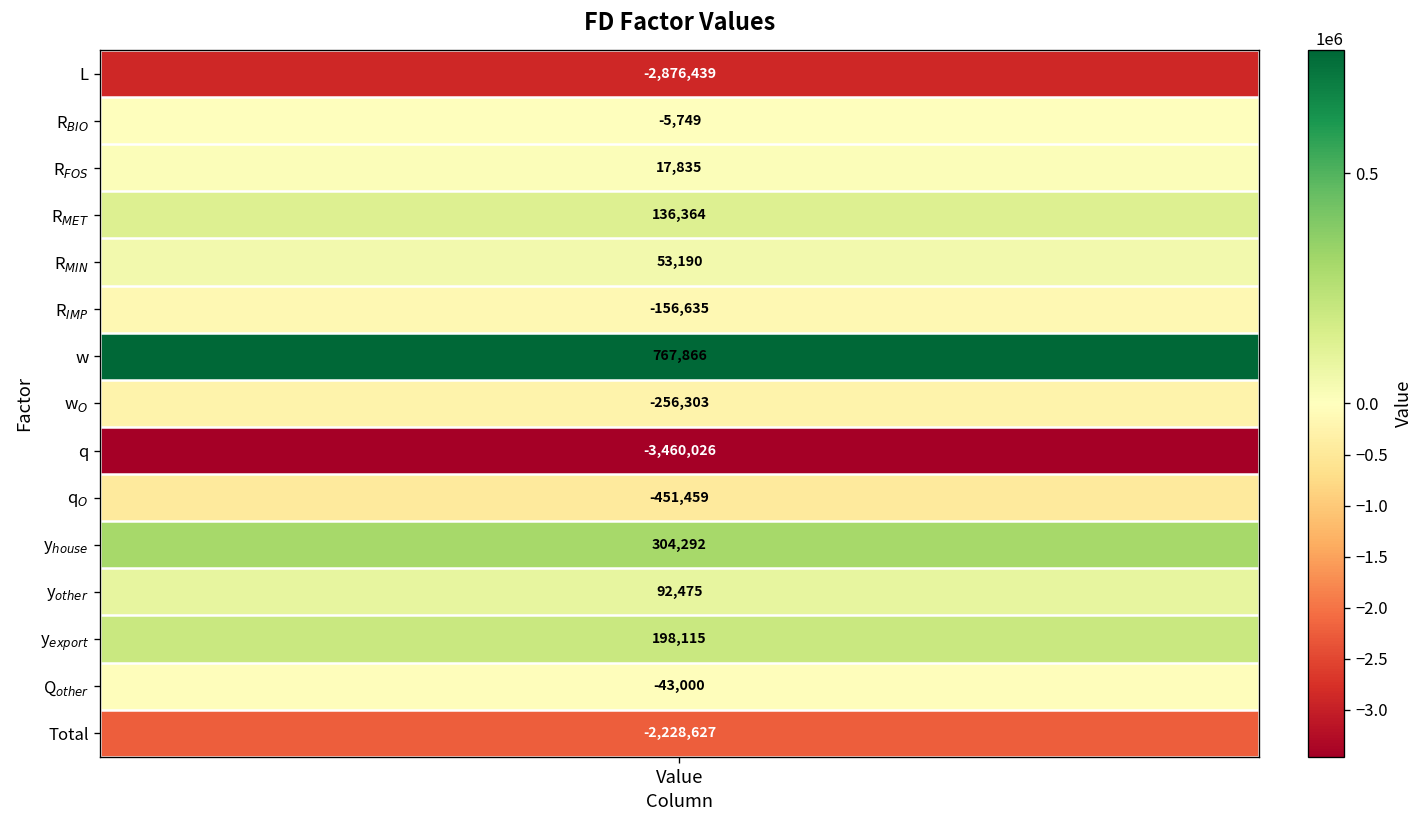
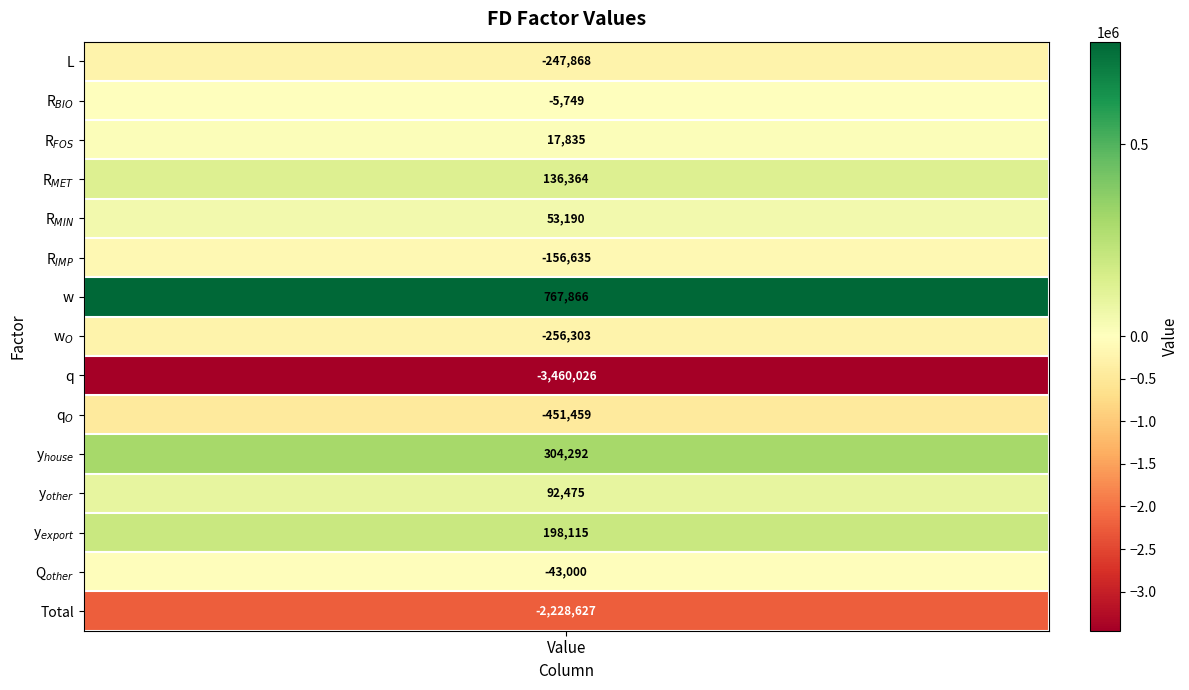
  {
    "L": {
-     "Value": "-2,876,439"
+     "Value": "-247,868"
    },
    "w": {
      "Value": "767,866"
    },
    "q": {
      "Value": "-3,460,026"
    },
    "Total": {
      "Value": "-2,228,627"
    }
  }
